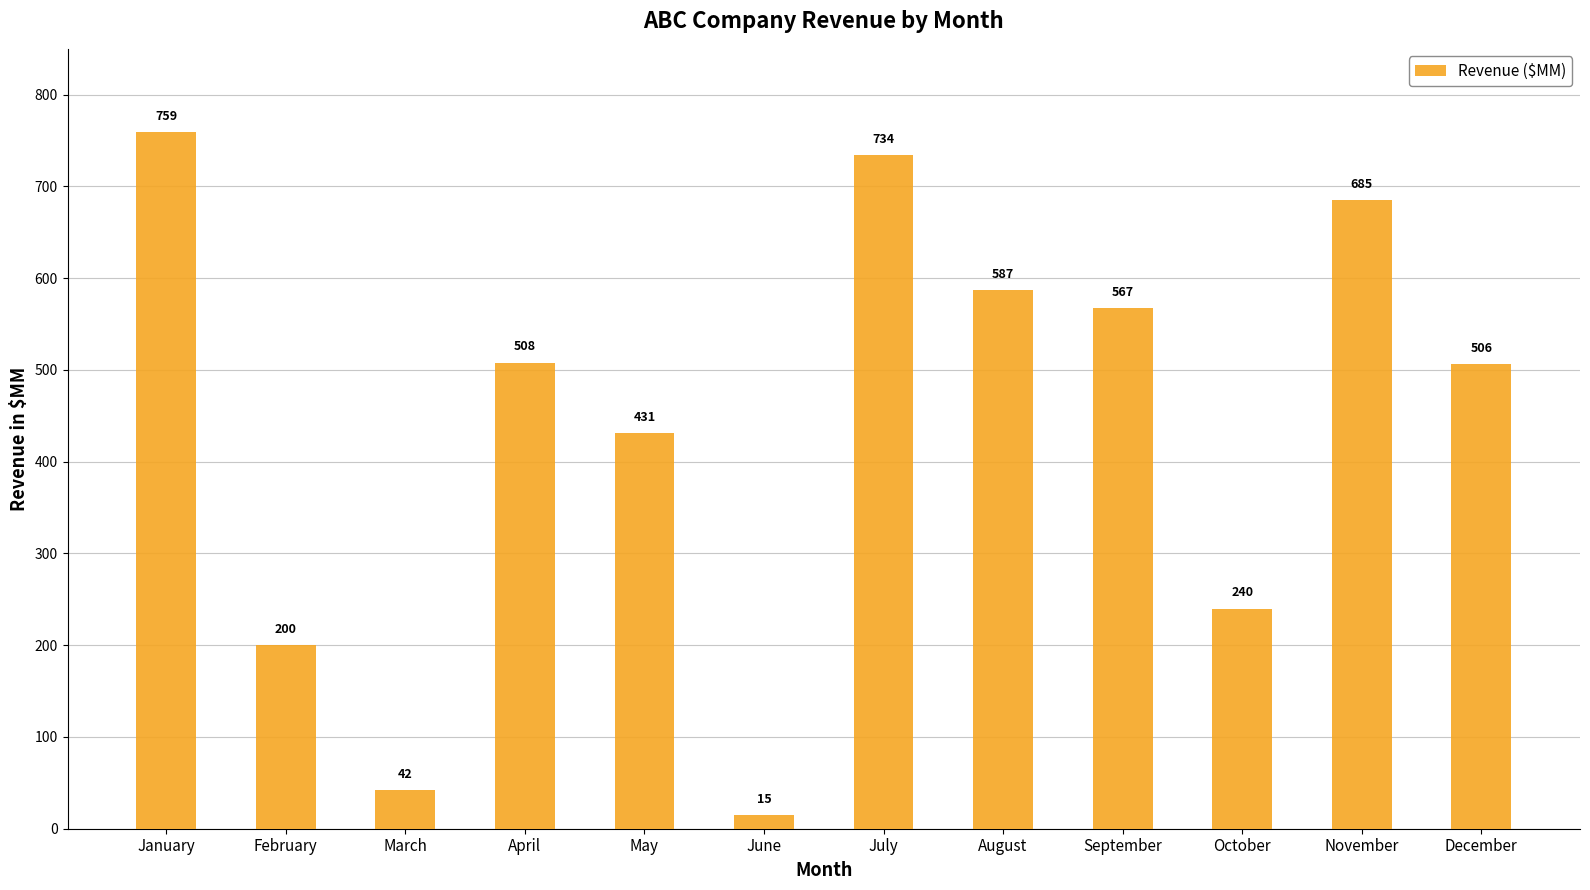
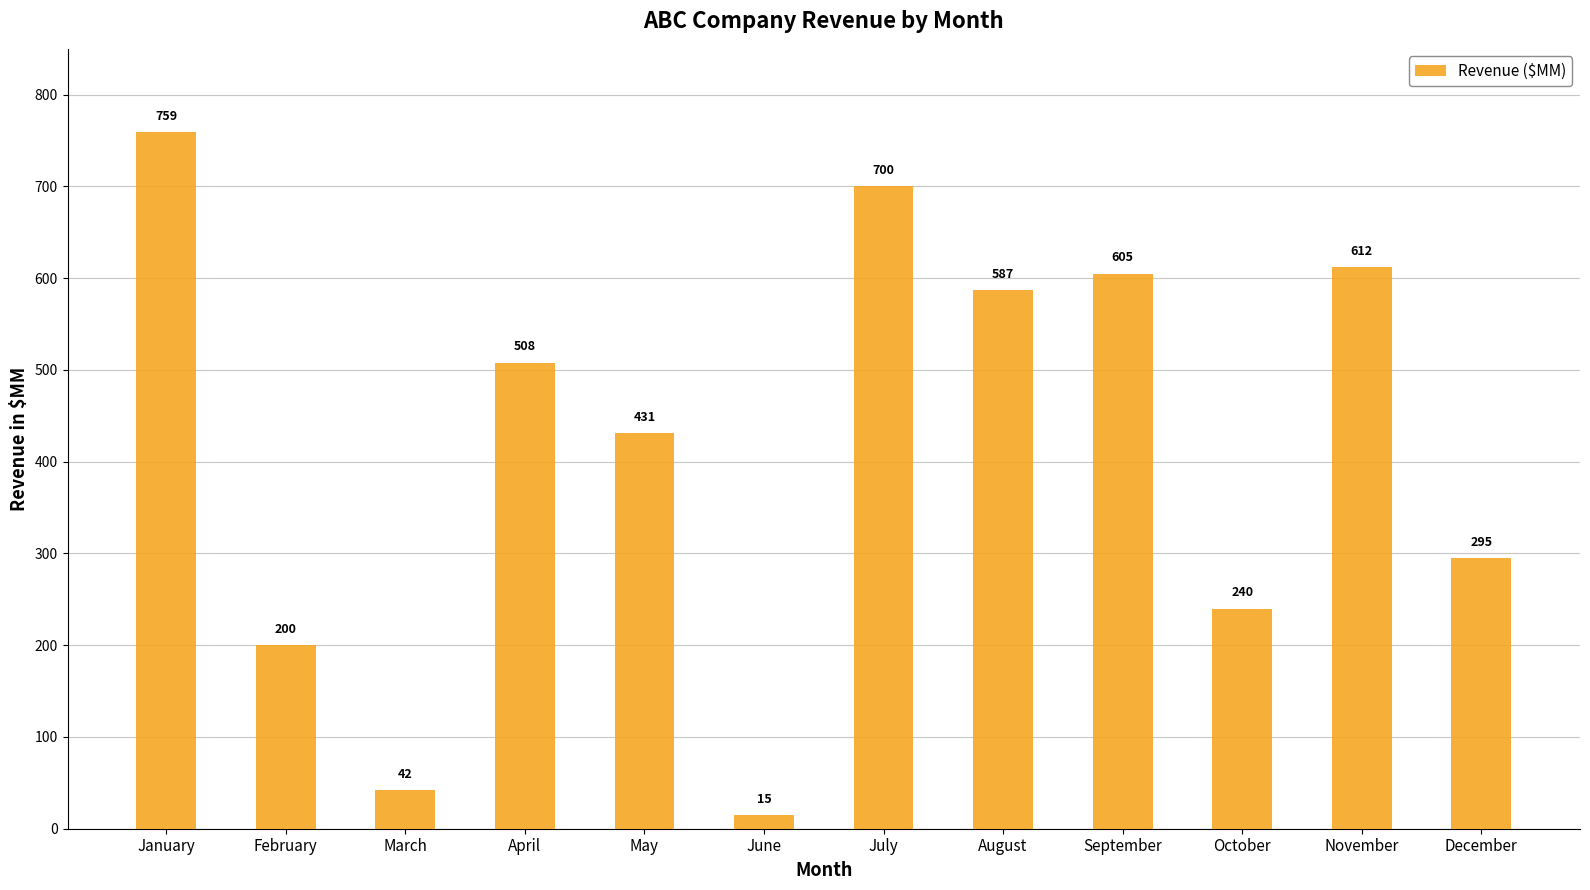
  {
    "January": 759,
    "February": 200,
    "March": 42,
    "April": 508,
    "May": 431,
    "June": 15,
-   "July": 734,
+   "July": 700,
    "August": 587,
-   "September": 567,
+   "September": 605,
    "October": 240,
-   "November": 685,
-   "December": 506
+   "November": 612,
+   "December": 295
  }
